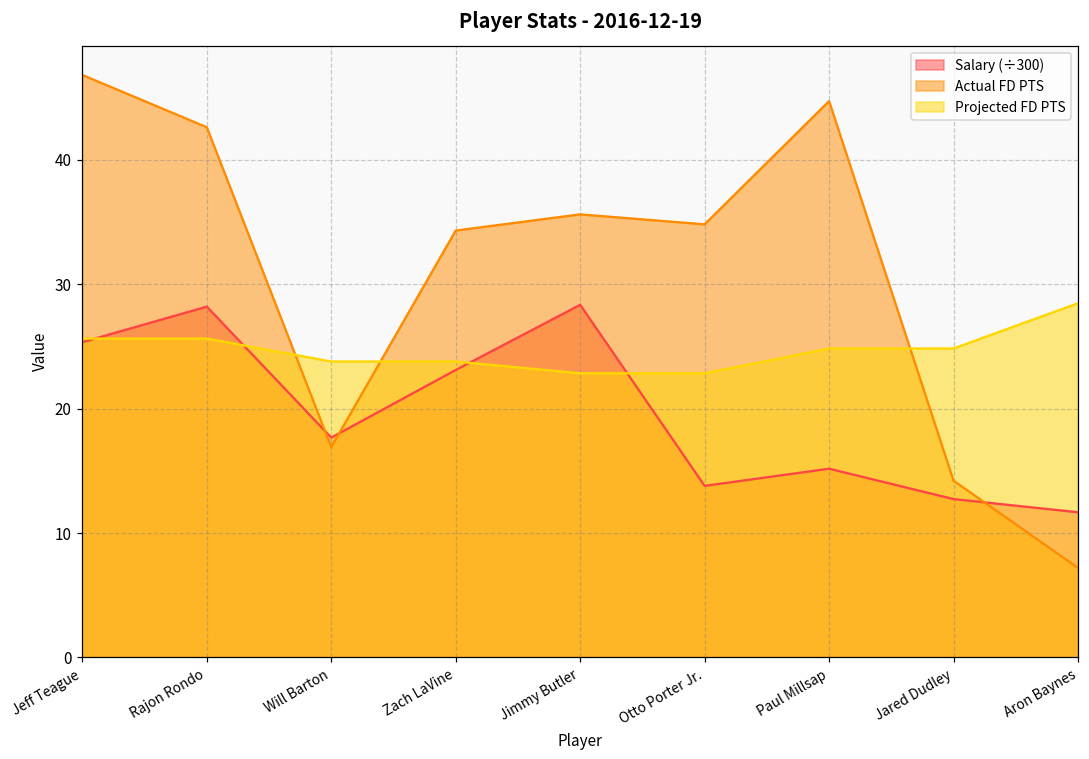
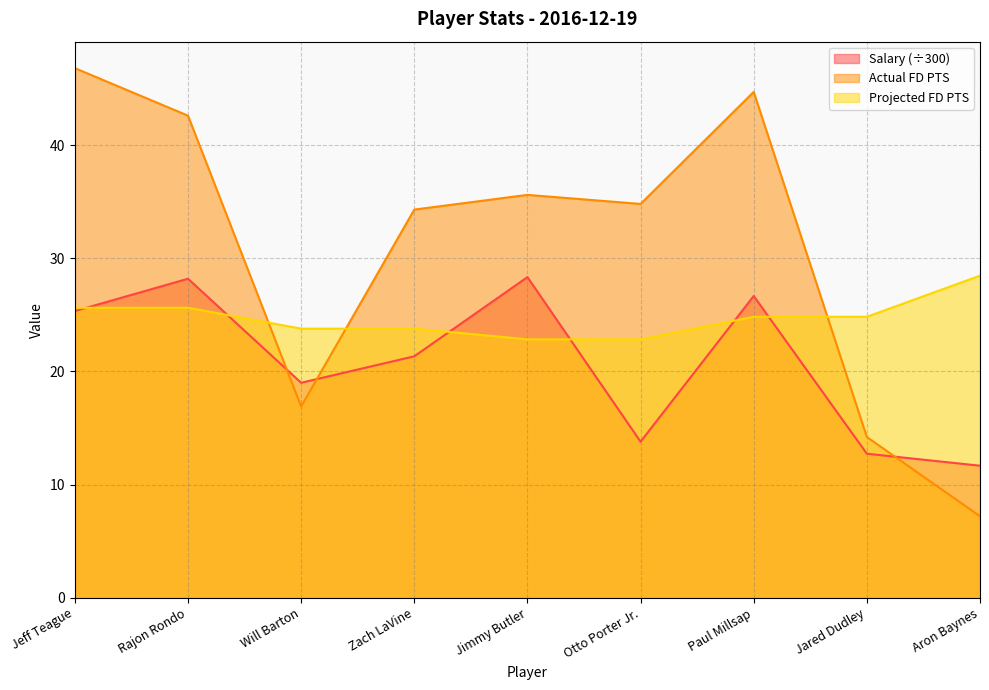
  {
    "Salary (÷300)": {
      "Jeff Teague": 25.3,
      "Rajon Rondo": 28.2,
-     "Will Barton": 17.7,
-     "Zach LaVine": 23.1,
+     "Will Barton": 19.0,
+     "Zach LaVine": 21.3,
      "Jimmy Butler": 28.3,
      "Otto Porter Jr.": 13.8,
-     "Paul Millsap": 15.2,
+     "Paul Millsap": 26.7,
      "Jared Dudley": 12.7,
      "Aron Baynes": 11.7
    }
  }
